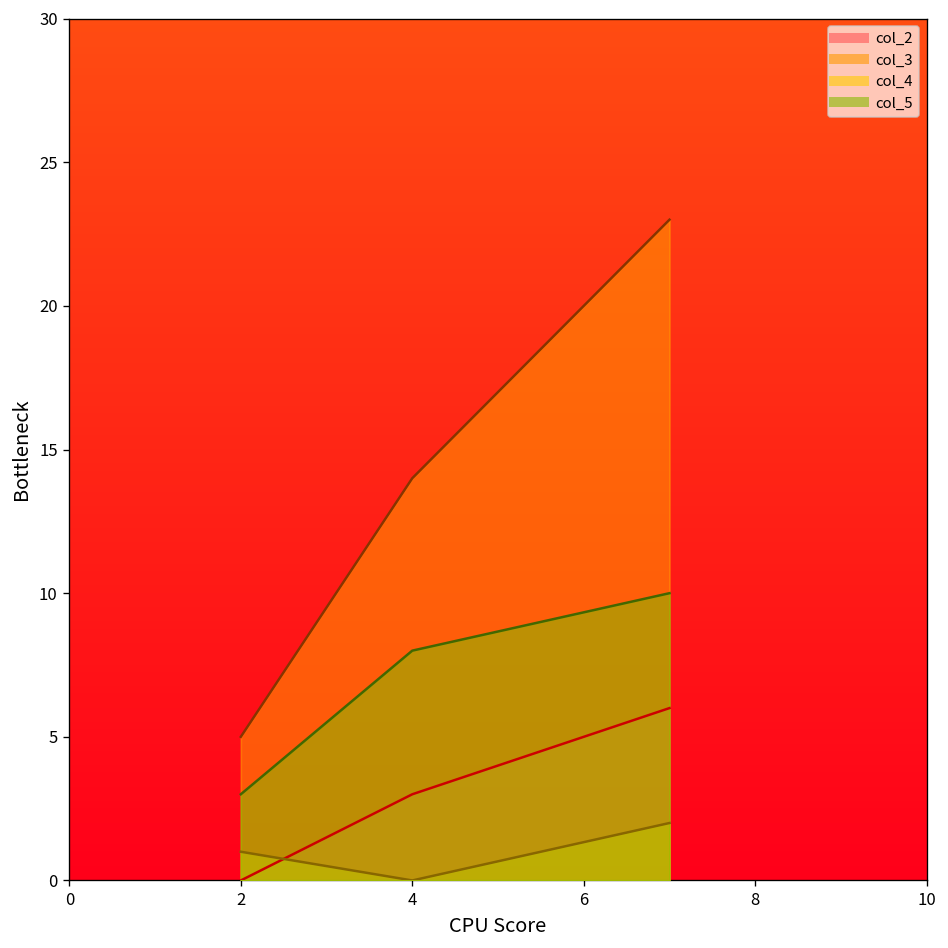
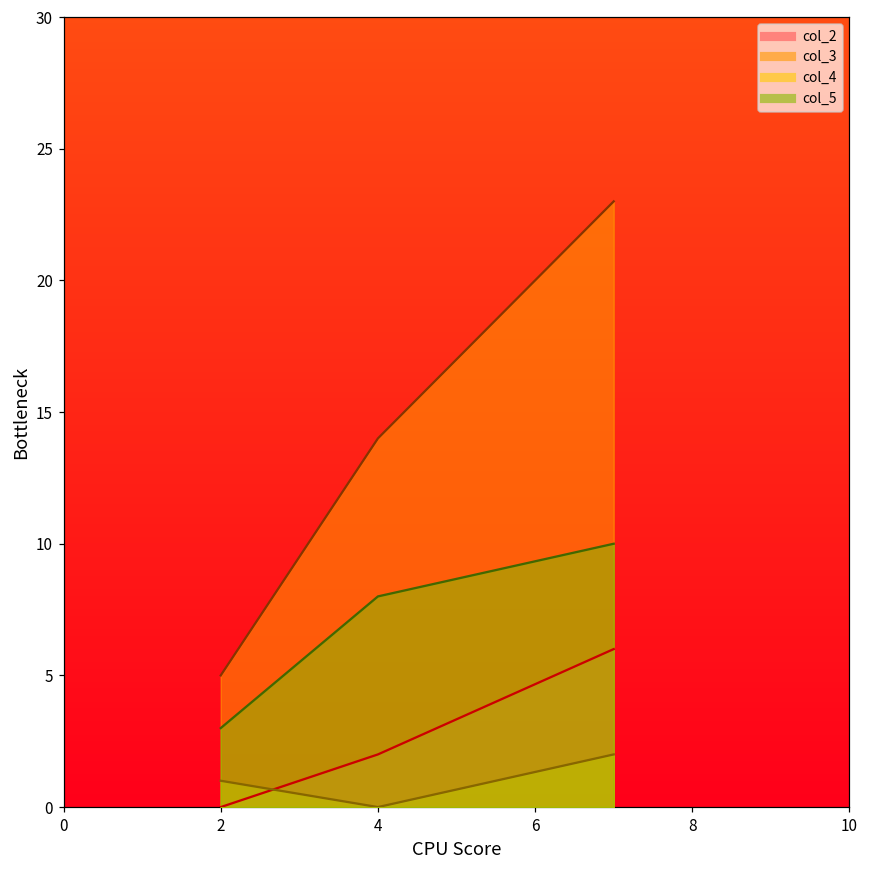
  {
    "col_2": {
      "2": 0,
-     "4": 3
+     "4": 2
    },
    "col_5": {
      "2": 3,
      "4": 8
    }
  }
